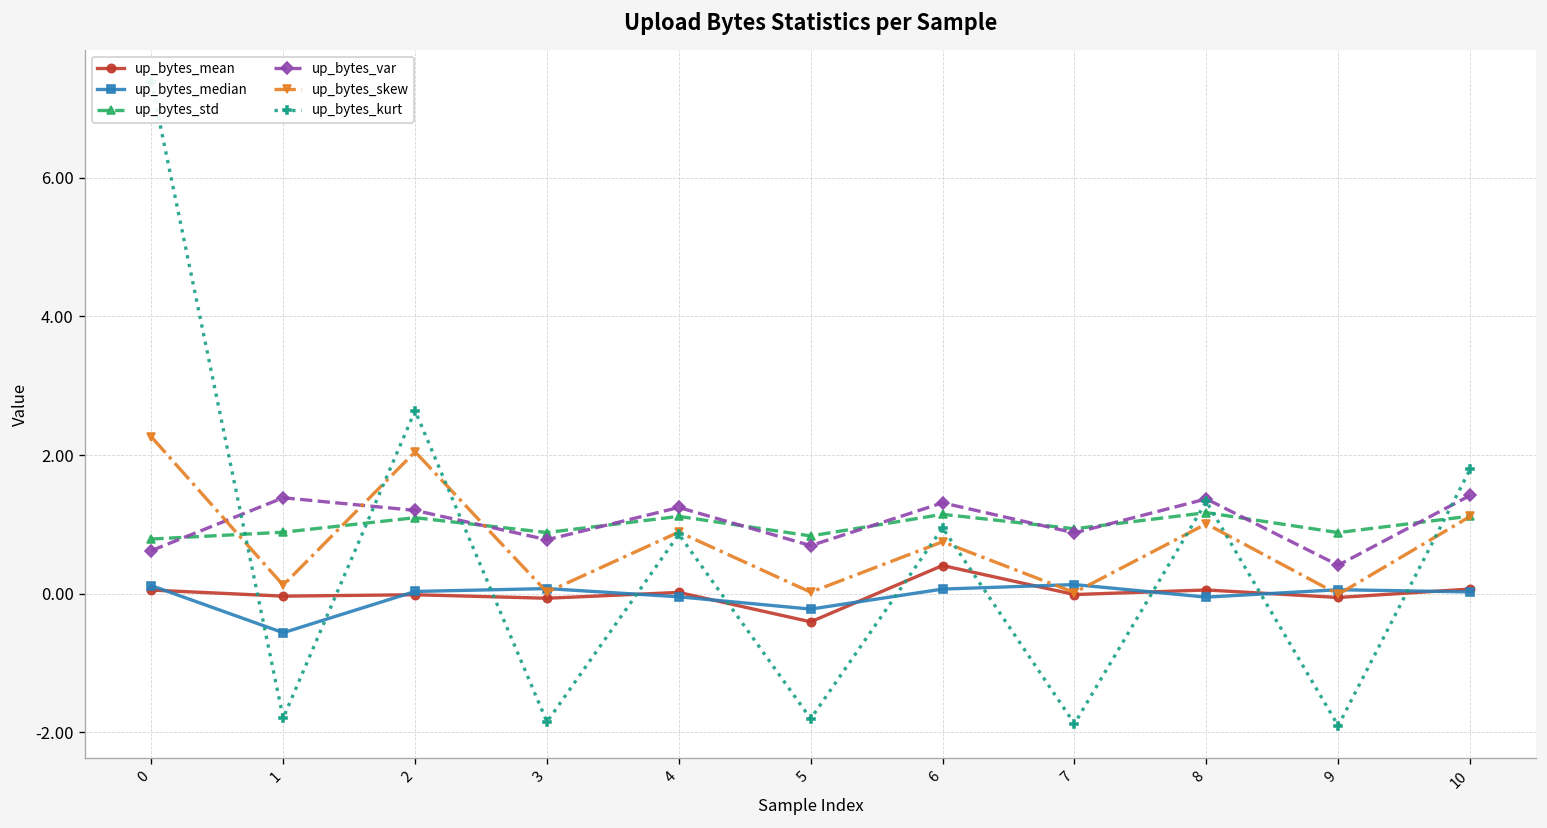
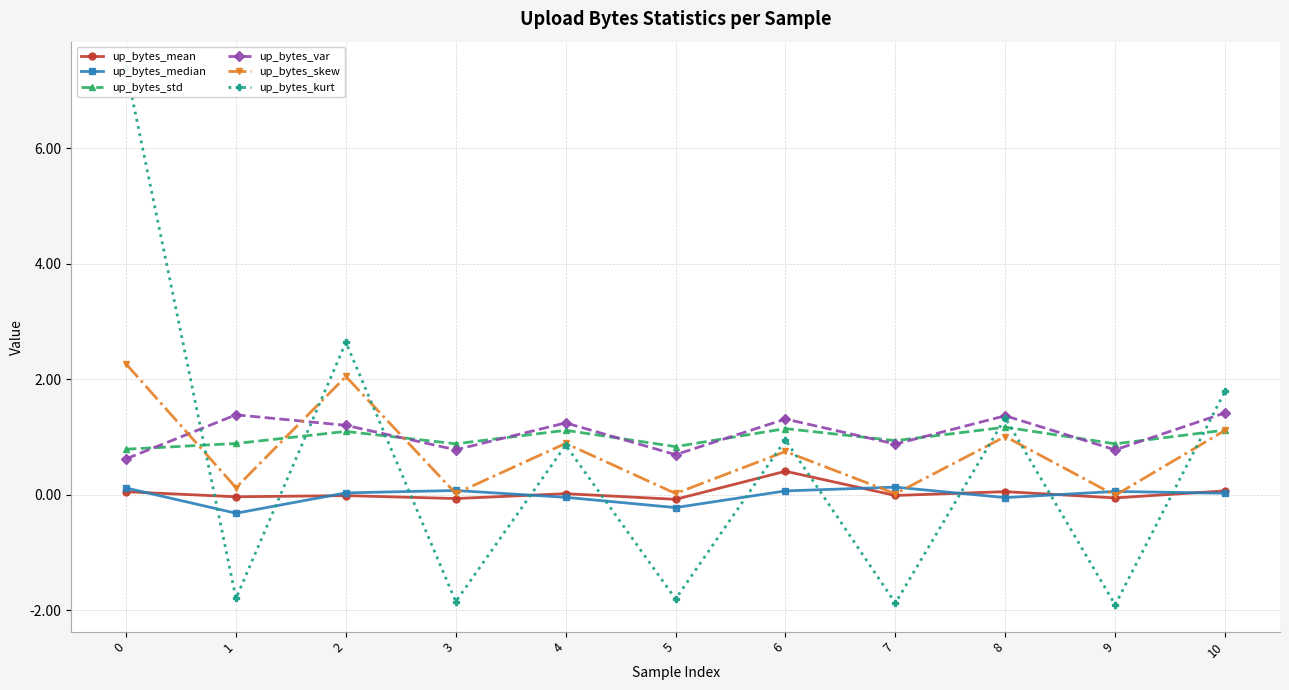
  {
    "up_bytes_mean": {
      "0": 0.1,
      "1": 0.0,
      "2": 0.0,
      "3": -0.1,
      "4": 0.0,
-     "5": -0.4,
+     "5": -0.1,
      "6": 0.4,
      "8": 0.1,
      "9": -0.1
    },
    "up_bytes_median": {
      "0": 0.1,
-     "1": -0.6,
+     "1": -0.3,
      "2": 0.0,
      "3": 0.1,
      "4": 0.0,
      "5": -0.2,
      "6": 0.1,
      "7": 0.1,
      "8": 0.0,
      "9": 0.1
    },
    "up_bytes_var": {
      "0": 0.6,
      "1": 1.4,
      "2": 1.2,
      "3": 0.8,
      "4": 1.2,
      "5": 0.7,
      "6": 1.3,
      "7": 0.9,
-     "9": 0.4,
+     "9": 0.8,
      "10": 1.4
    },
    "up_bytes_skew": {
      "0": 2.3,
      "1": 0.1,
      "2": 2.0,
      "3": 0.0,
      "5": 0.0,
      "6": 0.7,
      "8": 1.0,
      "9": 0.0
    }
  }
